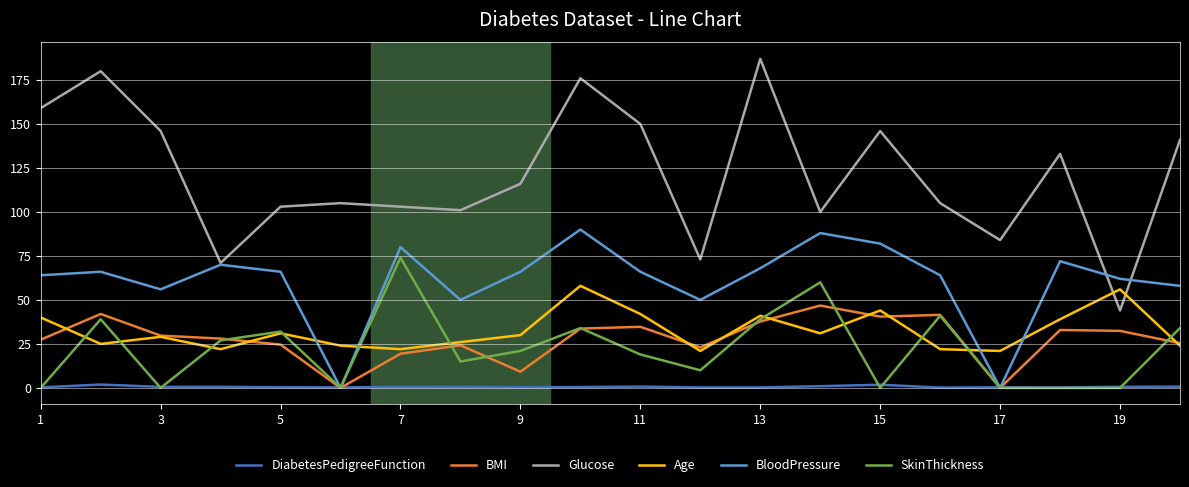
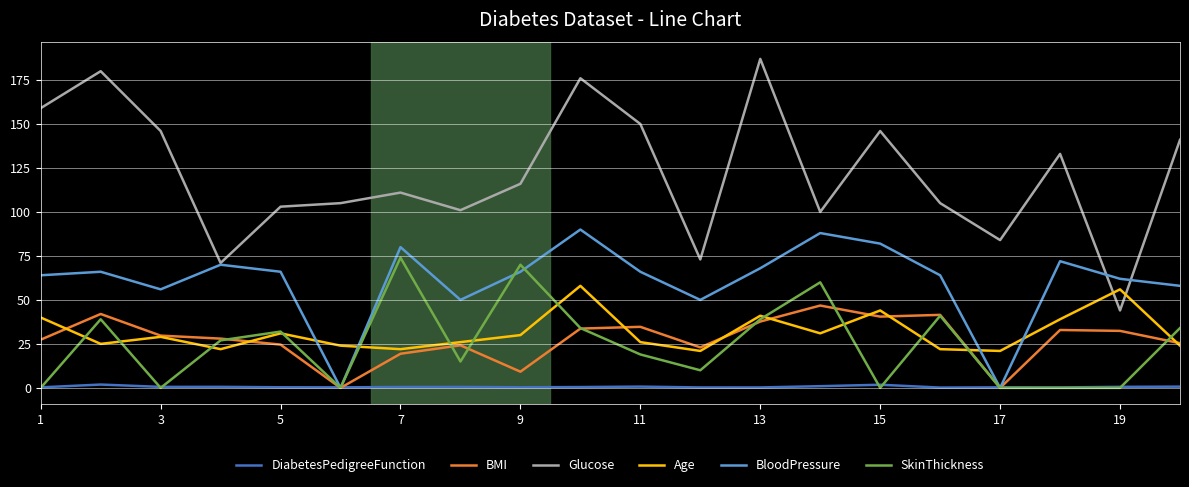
  {
    "BMI": {
      "1": 27,
      "5": 25,
      "7": 19,
      "9": 9,
      "11": 35,
      "15": 41,
      "19": 32
    },
    "Glucose": {
      "1": 159,
      "3": 146,
      "5": 103,
-     "7": 103,
+     "7": 111,
      "9": 116,
      "11": 150,
      "13": 187,
      "15": 146,
      "17": 84,
      "19": 44
    },
    "Age": {
      "1": 40,
      "7": 22,
      "9": 30,
-     "11": 42,
+     "11": 26,
      "13": 41,
      "15": 44,
      "17": 21,
      "19": 56
    },
    "SkinThickness": {
      "7": 74,
-     "9": 21,
+     "9": 70,
      "11": 19,
      "15": 0
    }
  }
